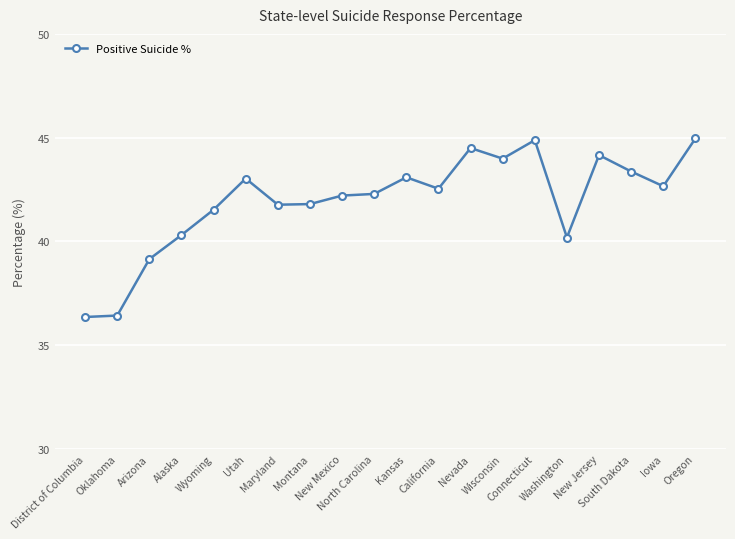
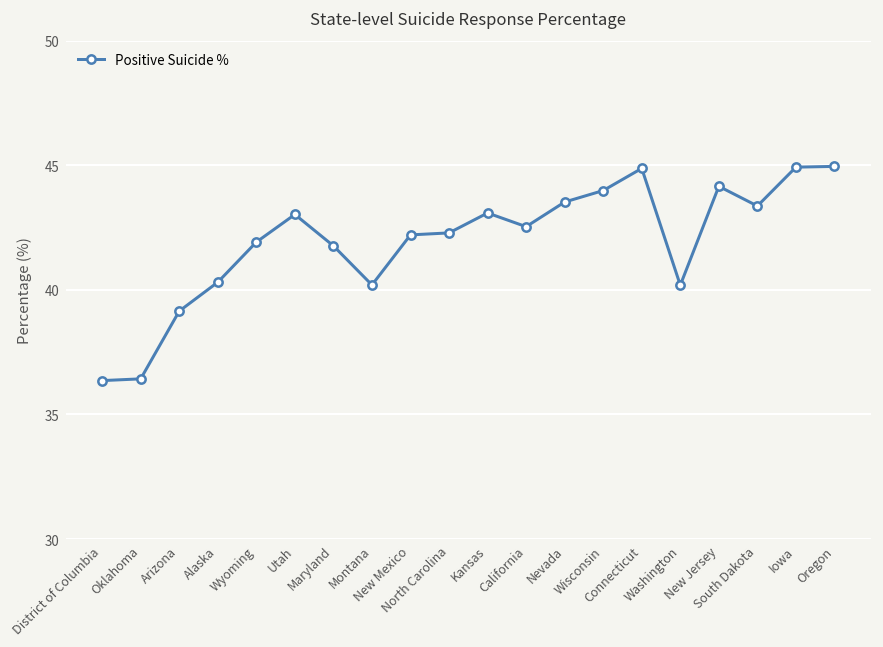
  {
    "District of Columbia": 36.4,
    "Oklahoma": 36.4,
    "Arizona": 39.2,
    "Alaska": 40.3,
-   "Wyoming": 41.5,
+   "Wyoming": 41.9,
    "Utah": 43.0,
    "Maryland": 41.8,
-   "Montana": 41.8,
+   "Montana": 40.2,
    "New Mexico": 42.2,
    "North Carolina": 42.3,
    "Kansas": 43.1,
    "California": 42.5,
-   "Nevada": 44.5,
+   "Nevada": 43.5,
    "Wisconsin": 44.0,
    "Connecticut": 44.9,
    "Washington": 40.2,
    "New Jersey": 44.2,
    "South Dakota": 43.4,
-   "Iowa": 42.7,
+   "Iowa": 44.9,
    "Oregon": 45.0
  }
